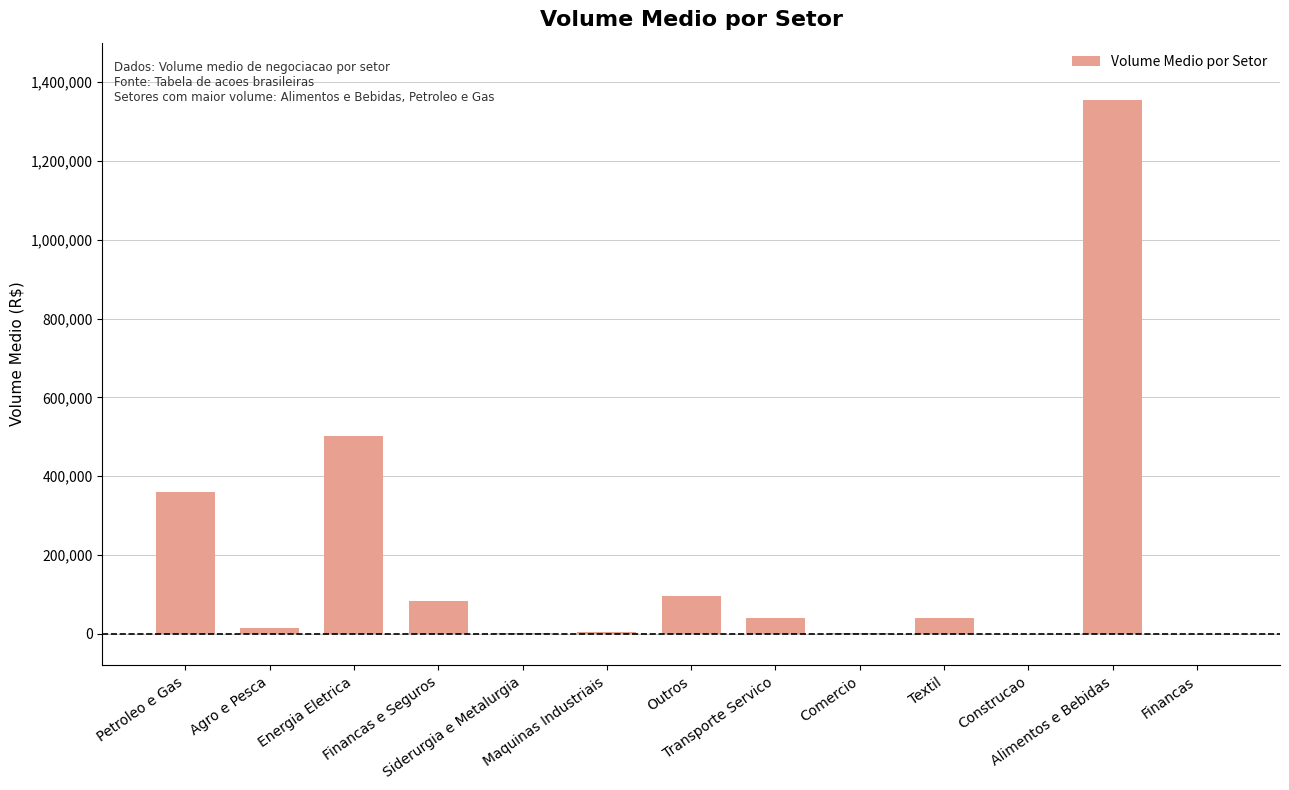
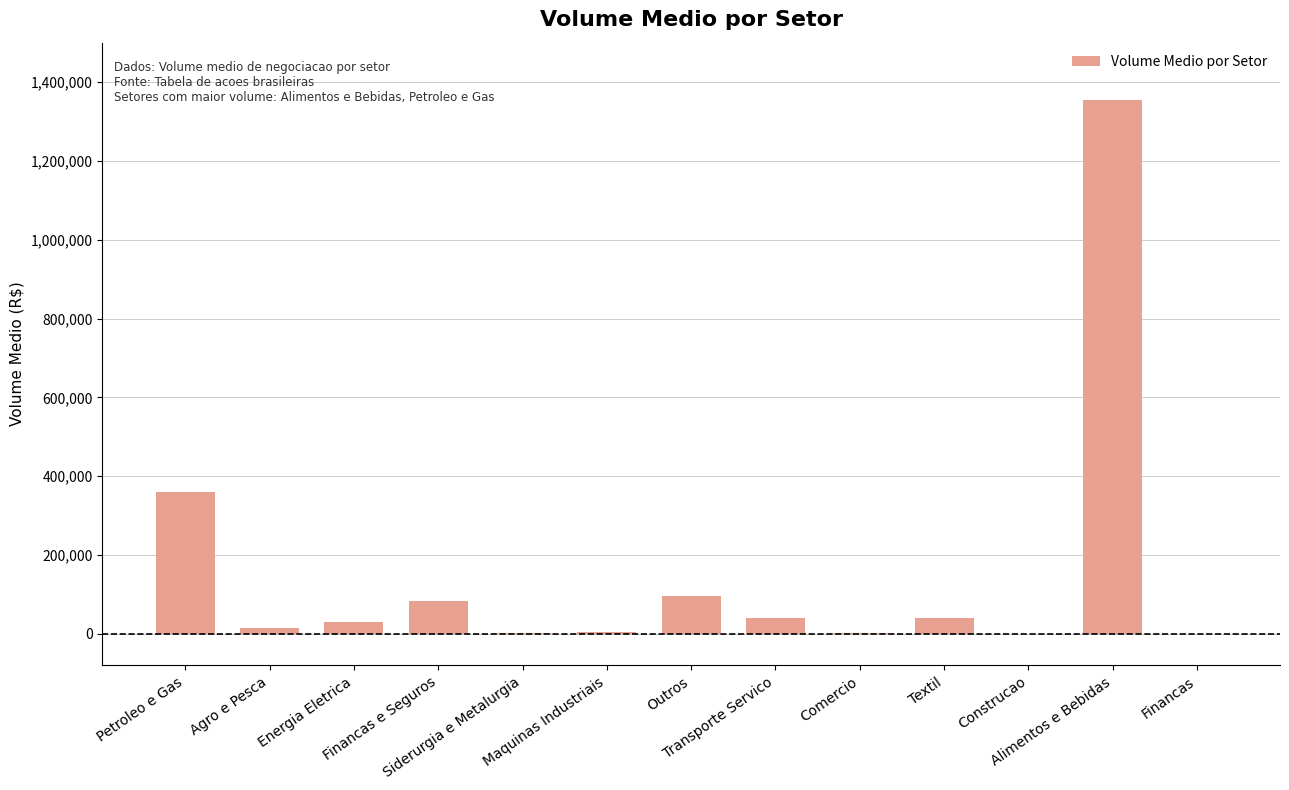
  {
    "Petroleo e Gas": "360,000",
    "Agro e Pesca": "10,000",
-   "Energia Eletrica": "500,000",
+   "Energia Eletrica": "30,000",
    "Financas e Seguros": "80,000",
    "Outros": "100,000",
    "Transporte Servico": "40,000",
    "Textil": "40,000",
    "Alimentos e Bebidas": "1,350,000"
  }
